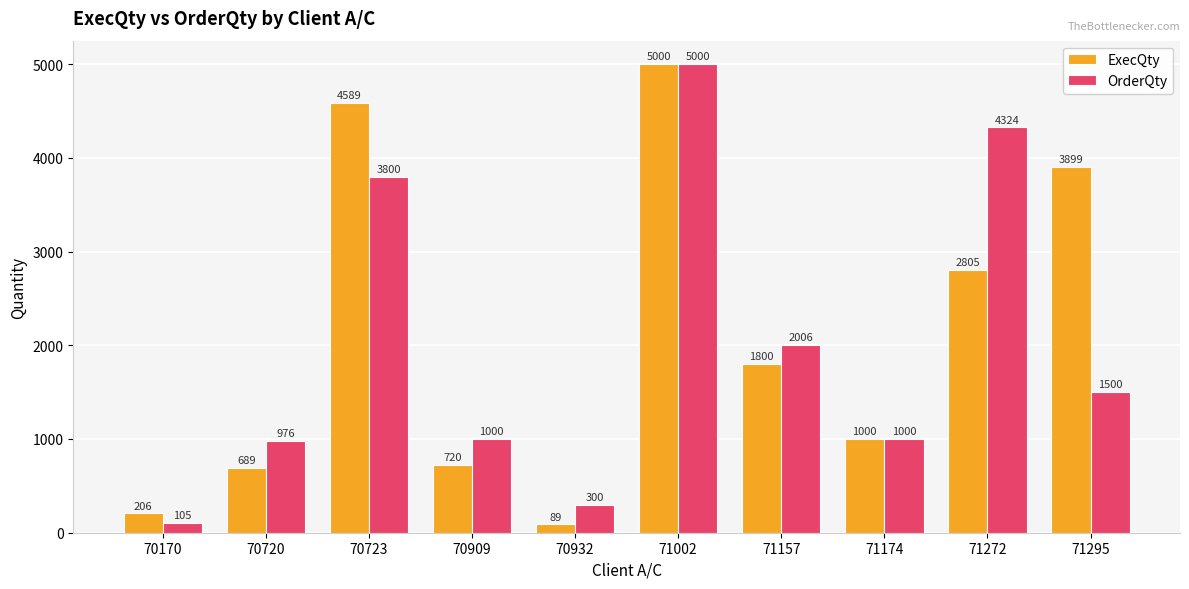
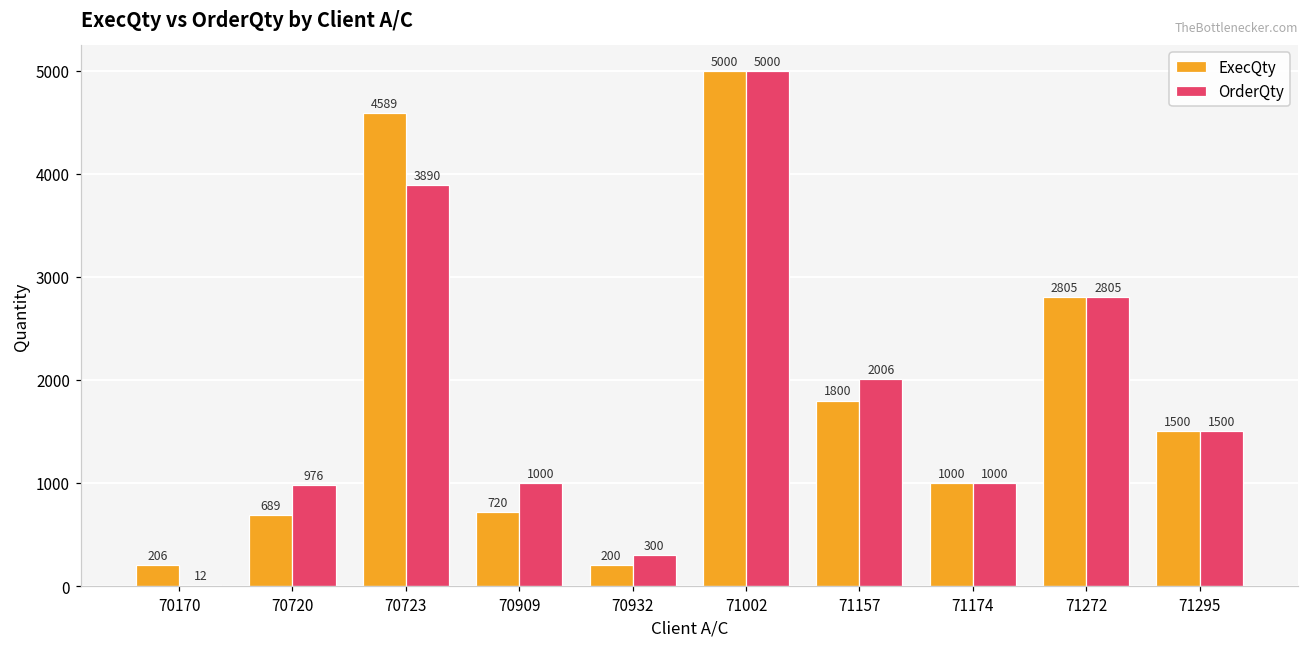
  {
    "ExecQty": {
      "70170": 206,
      "70720": 689,
      "70723": 4589,
      "70909": 720,
-     "70932": 89,
+     "70932": 200,
      "71002": 5000,
      "71157": 1800,
      "71174": 1000,
      "71272": 2805,
-     "71295": 3899
+     "71295": 1500
    },
    "OrderQty": {
-     "70170": 105,
+     "70170": 12,
      "70720": 976,
-     "70723": 3800,
+     "70723": 3890,
      "70909": 1000,
      "70932": 300,
      "71002": 5000,
      "71157": 2006,
      "71174": 1000,
-     "71272": 4324,
+     "71272": 2805,
      "71295": 1500
    }
  }
